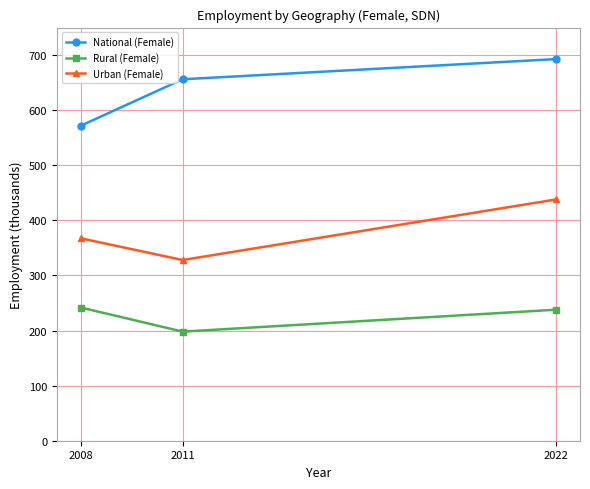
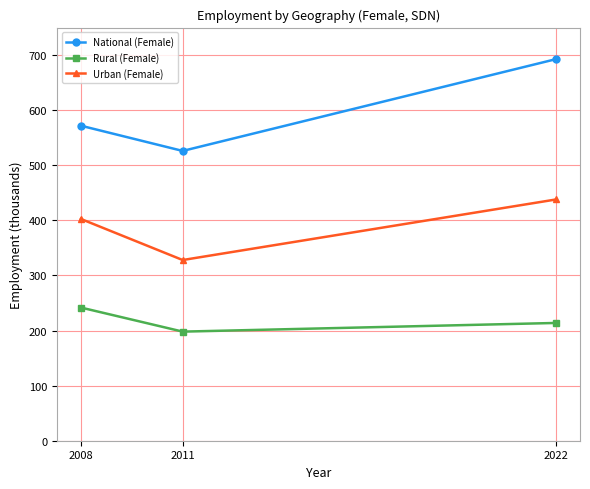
  {
    "National (Female)": {
      "2008": 570,
-     "2011": 660,
+     "2011": 530,
      "2022": 690
    },
    "Rural (Female)": {
      "2008": 240,
      "2011": 200,
-     "2022": 240
+     "2022": 210
    },
    "Urban (Female)": {
-     "2008": 370,
+     "2008": 400,
      "2011": 330,
      "2022": 440
    }
  }
